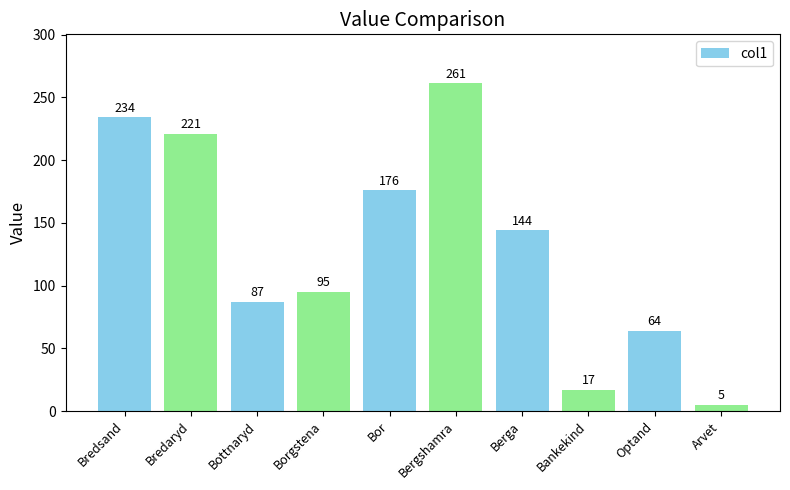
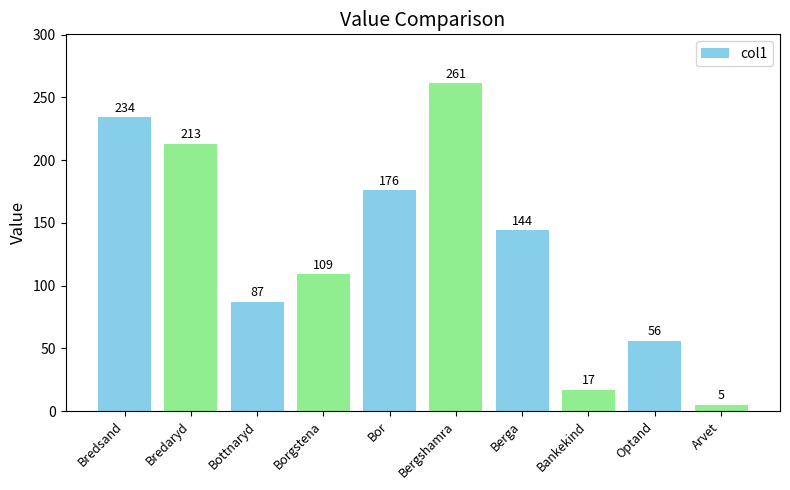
  {
    "Bredsand": 234,
-   "Bredaryd": 221,
+   "Bredaryd": 213,
    "Bottnaryd": 87,
-   "Borgstena": 95,
+   "Borgstena": 109,
    "Bor": 176,
    "Bergshamra": 261,
    "Berga": 144,
    "Bankekind": 17,
-   "Optand": 64,
+   "Optand": 56,
    "Arvet": 5
  }
